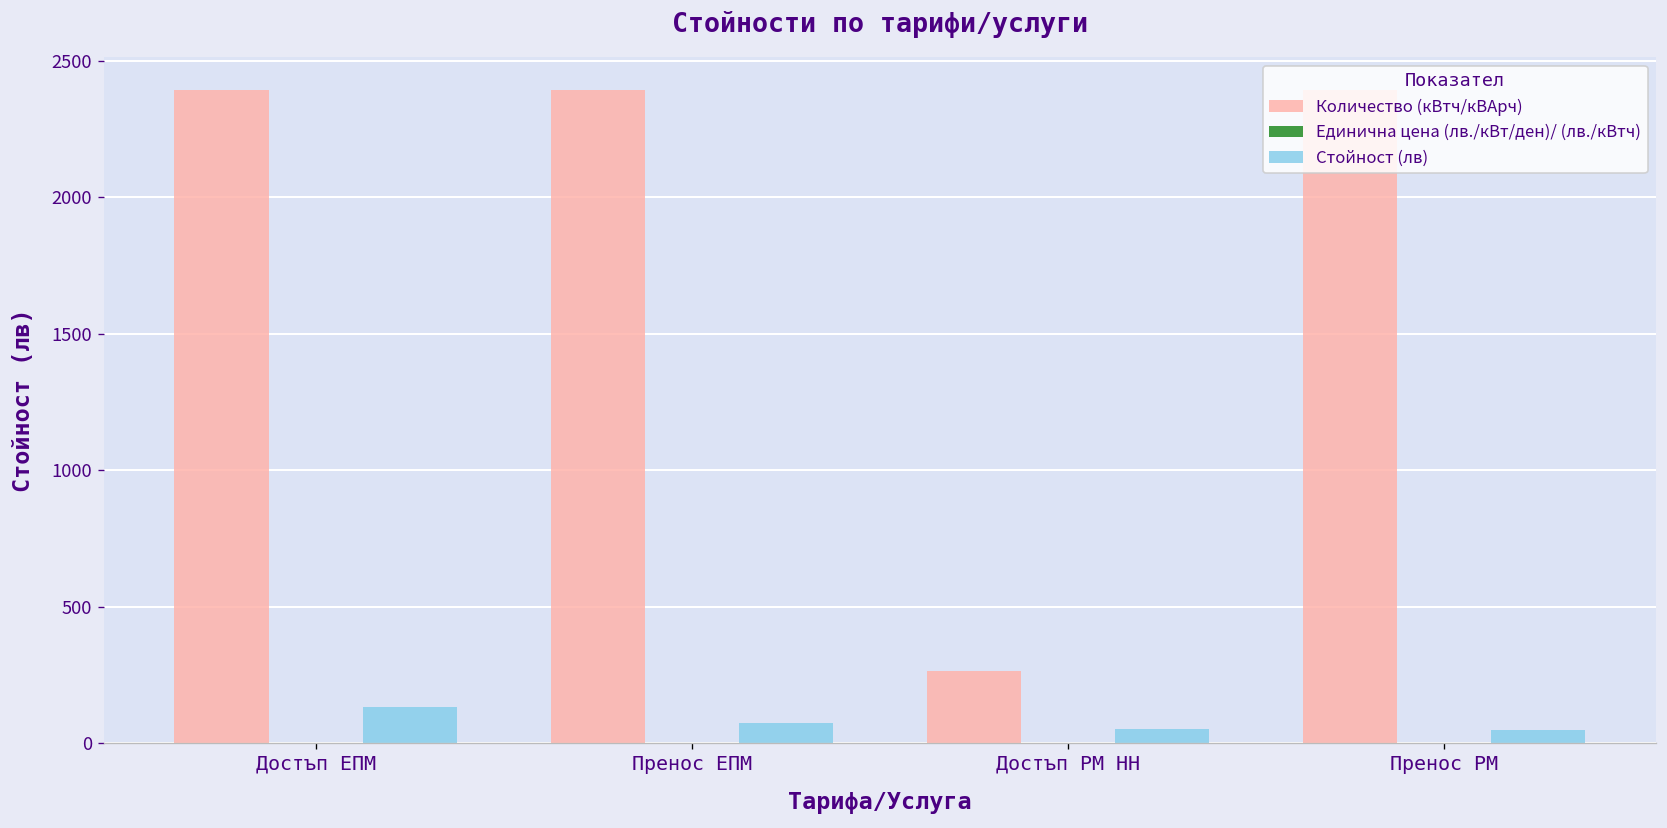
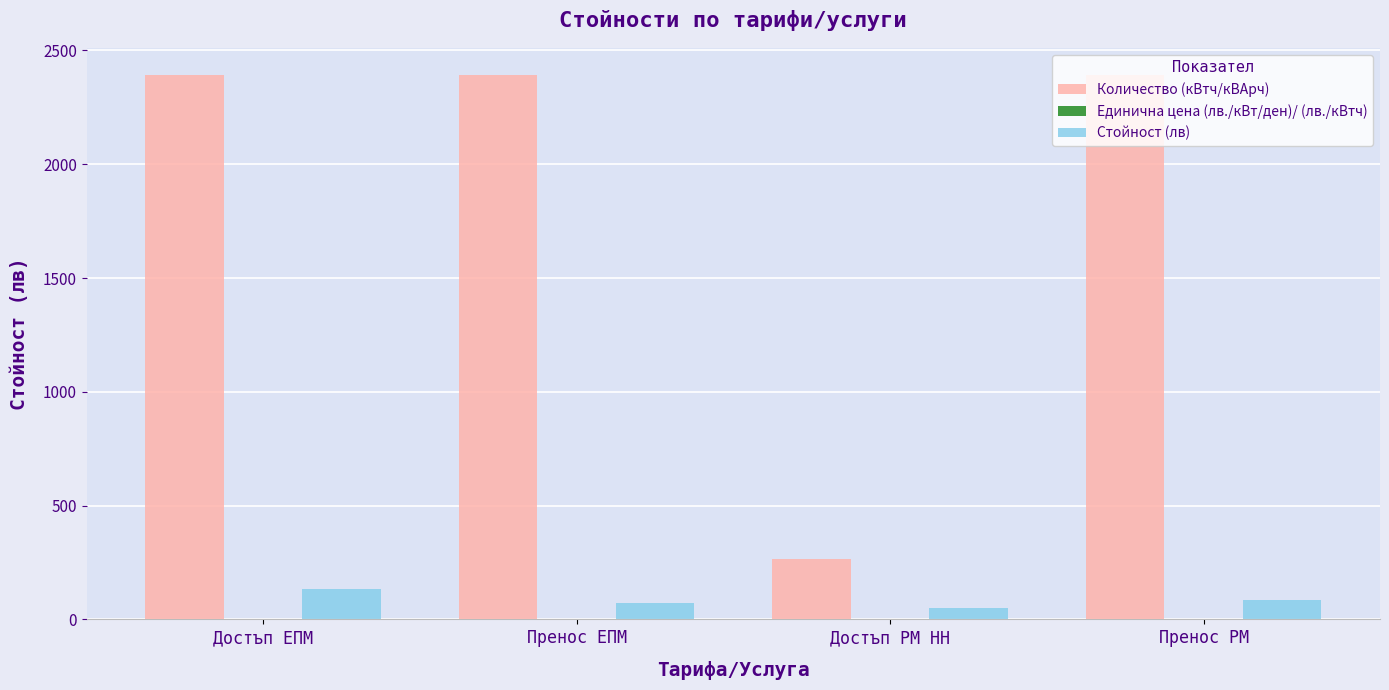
  {
    "Количество (кВтч/кВАрч)": {
      "Достъп ЕПМ": 2390,
      "Пренос ЕПМ": 2390,
      "Достъп РМ НН": 260
    },
    "Стойност (лв)": {
      "Достъп ЕПМ": 130,
      "Пренос ЕПМ": 70,
      "Достъп РМ НН": 50,
-     "Пренос РМ": 50
+     "Пренос РМ": 90
    }
  }
